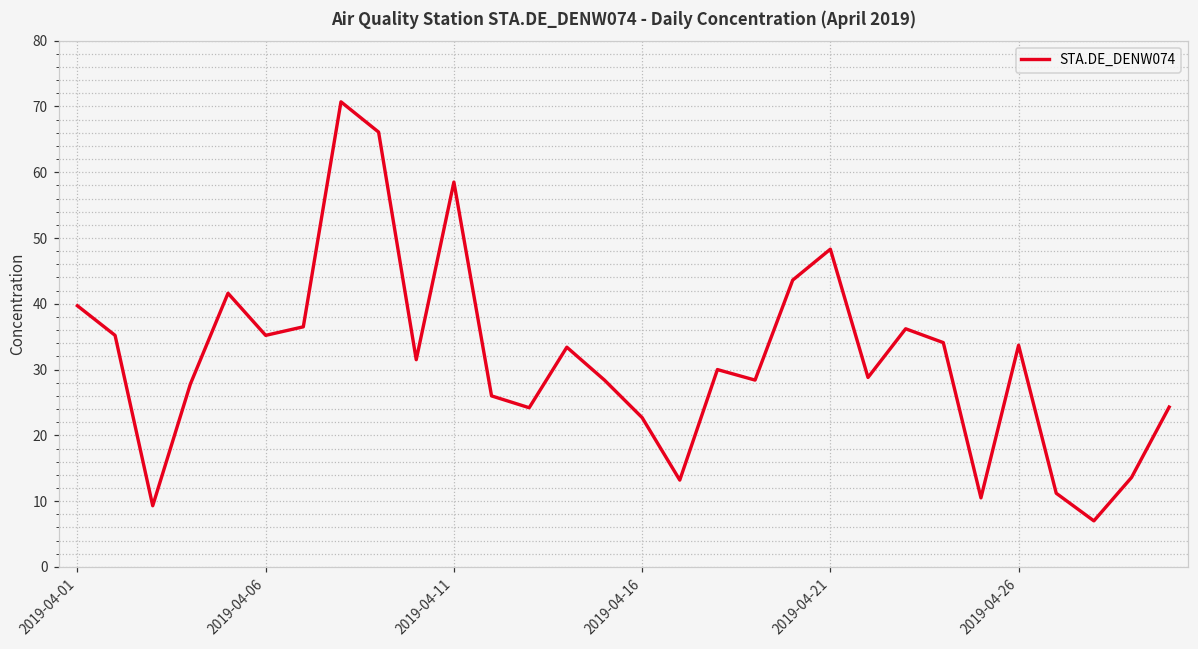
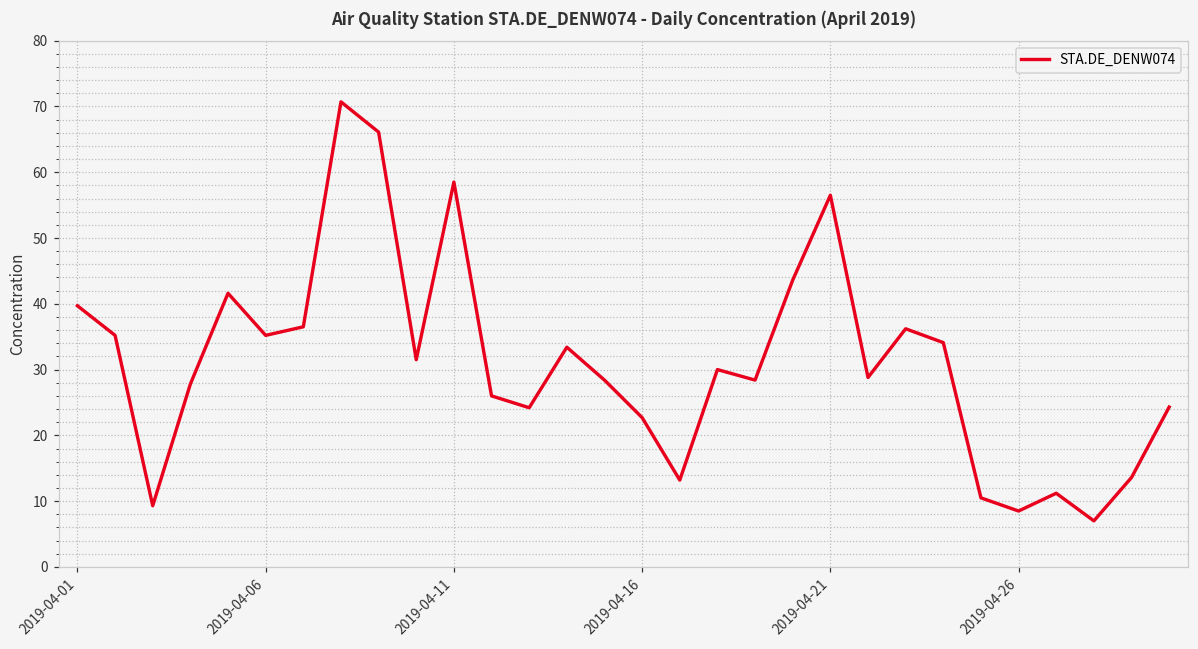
  {
    "2019-04-01": 40,
    "2019-04-06": 35,
    "2019-04-11": 59,
    "2019-04-16": 23,
-   "2019-04-21": 48,
-   "2019-04-26": 34
+   "2019-04-21": 57,
+   "2019-04-26": 9
  }
